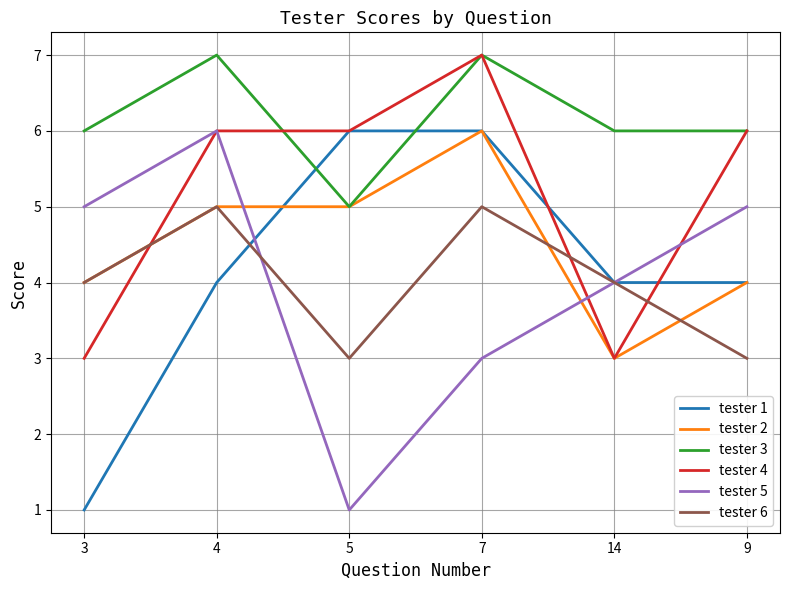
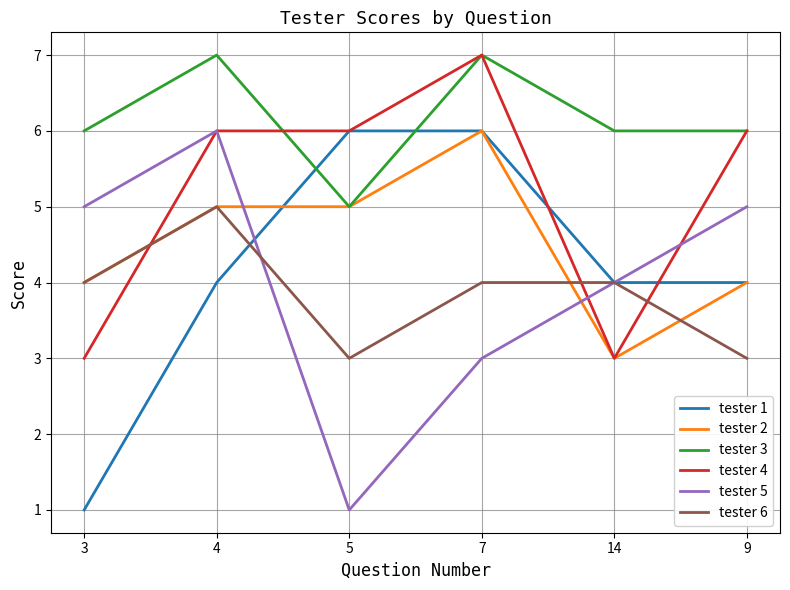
  {
    "tester 1": {
      "3": 1,
      "4": 4
    },
    "tester 3": {
      "3": 6,
      "4": 7,
      "14": 6
    },
    "tester 4": {
      "3": 3
    },
    "tester 5": {
      "3": 5,
      "5": 1,
      "7": 3,
      "9": 5
    },
    "tester 6": {
      "5": 3,
-     "7": 5,
+     "7": 4,
      "9": 3
    }
  }
